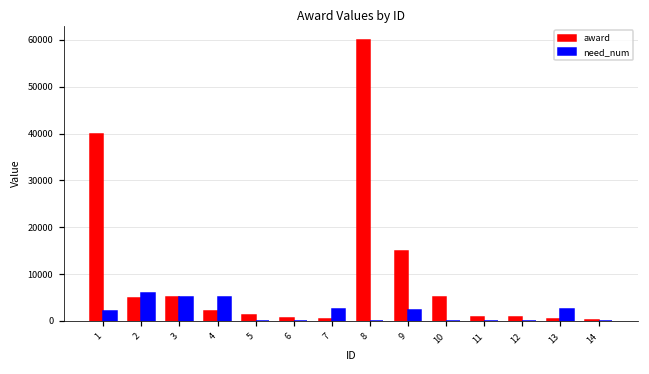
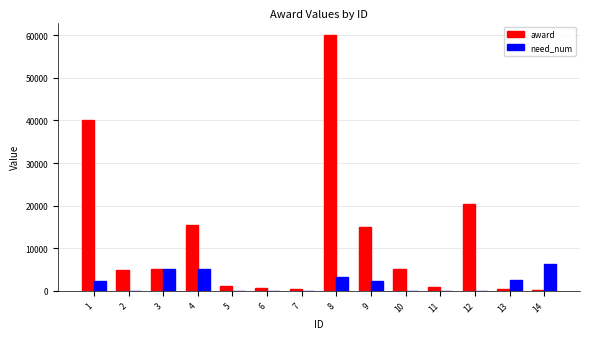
  {
    "award": {
      "1": 40000,
      "2": 5000,
      "3": 5000,
-     "4": 2000,
+     "4": 16000,
      "5": 1000,
      "6": 1000,
      "8": 60000,
      "9": 15000,
      "10": 5000,
      "11": 1000,
-     "12": 1000
+     "12": 20000
    },
    "need_num": {
      "1": 2000,
-     "2": 6000,
+     "2": 0,
      "3": 5000,
      "4": 5000,
-     "7": 3000,
-     "8": 0,
+     "7": 0,
+     "8": 3000,
      "9": 2000,
      "13": 2000,
-     "14": 0
+     "14": 6000
    }
  }
